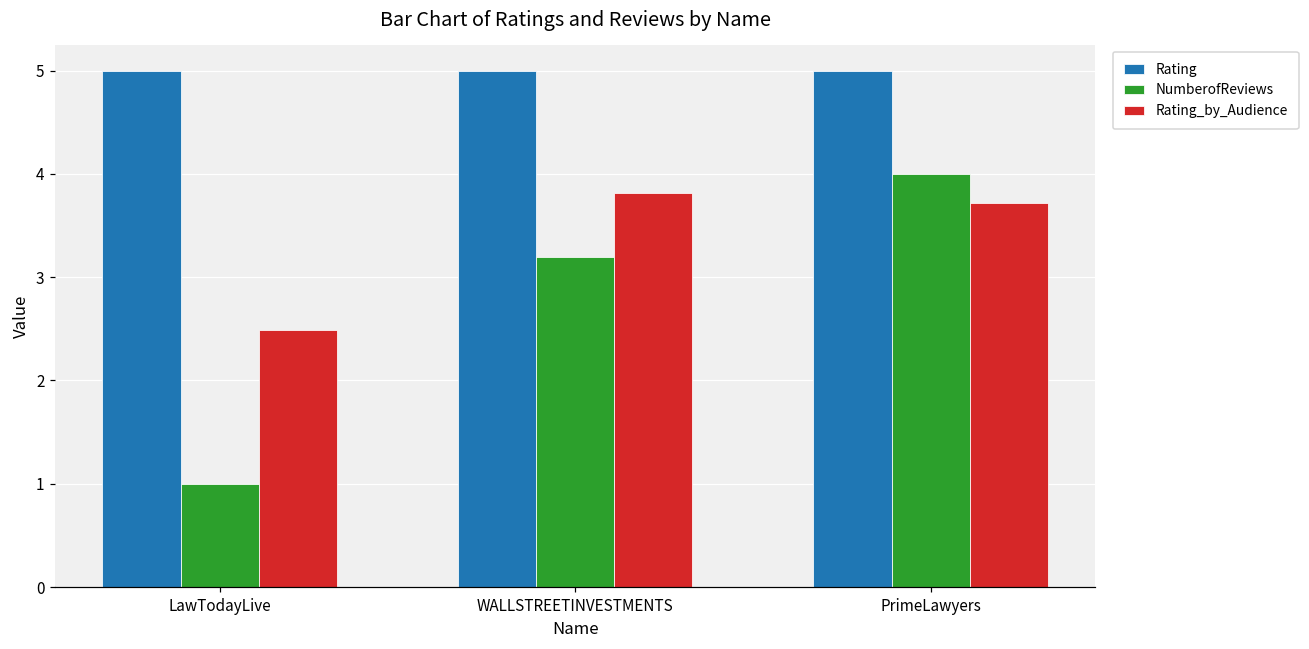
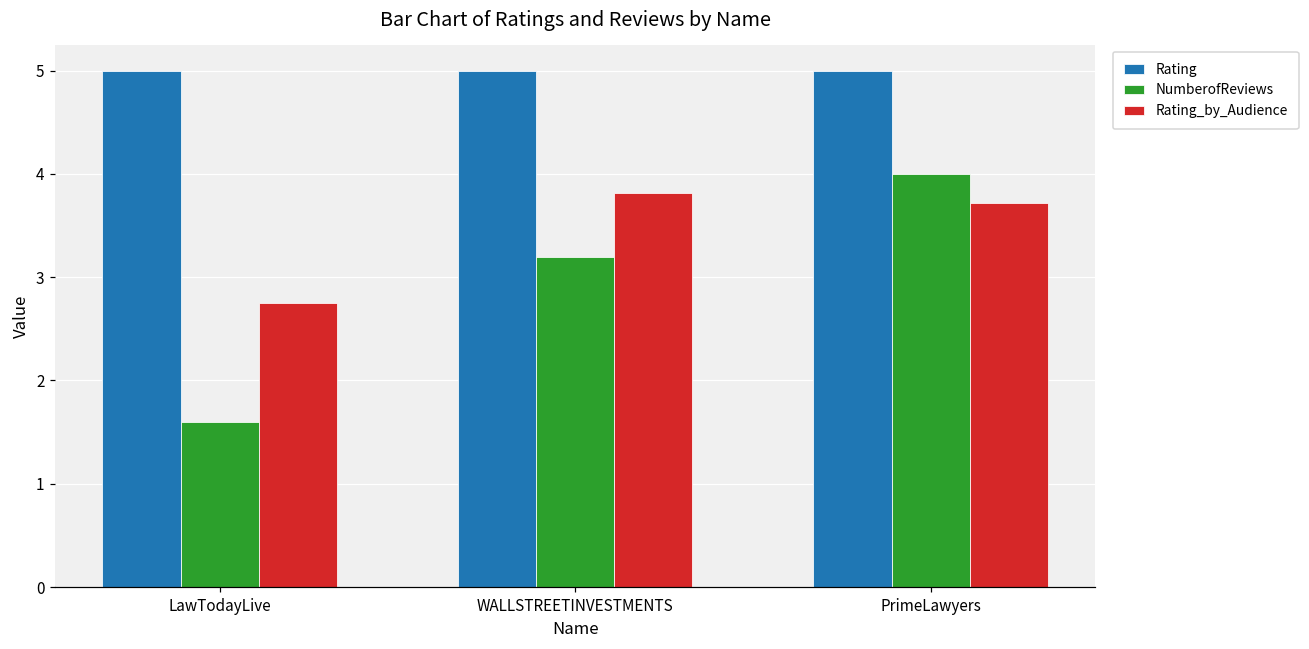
  {
    "Rating": {
      "LawTodayLive": 5.0,
      "WALLSTREETINVESTMENTS": 5.0,
      "PrimeLawyers": 5.0
    },
    "NumberofReviews": {
-     "LawTodayLive": 1.0,
+     "LawTodayLive": 1.6,
      "WALLSTREETINVESTMENTS": 3.2,
      "PrimeLawyers": 4.0
    },
    "Rating_by_Audience": {
-     "LawTodayLive": 2.5,
+     "LawTodayLive": 2.8,
      "WALLSTREETINVESTMENTS": 3.8,
      "PrimeLawyers": 3.7
    }
  }
